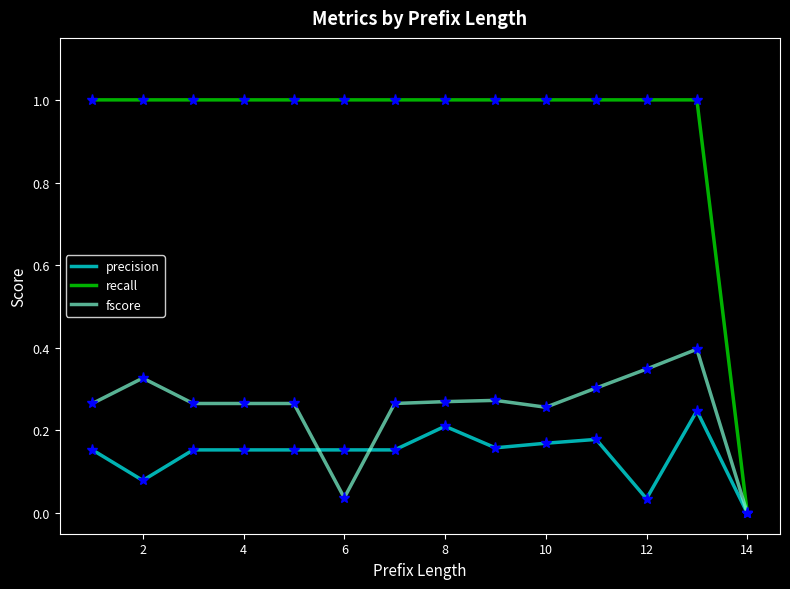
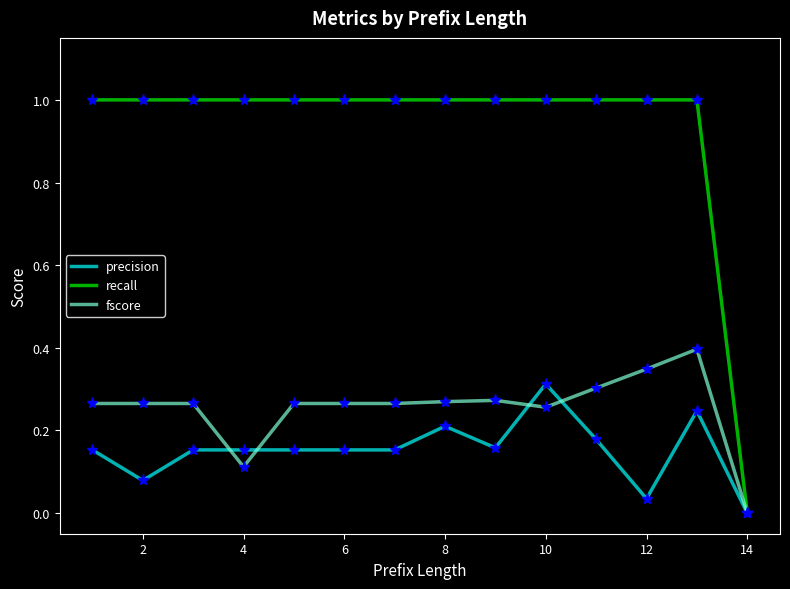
  {
    "precision": {
      "2": 0.08,
      "4": 0.15,
      "6": 0.15,
      "8": 0.21,
-     "10": 0.17,
+     "10": 0.31,
      "12": 0.03
    },
    "recall": {
      "2": 1.00,
      "4": 1.00,
      "6": 1.00,
      "8": 1.00,
      "10": 1.00,
      "12": 1.00
    },
    "fscore": {
-     "2": 0.33,
-     "4": 0.27,
-     "6": 0.04,
+     "2": 0.27,
+     "4": 0.11,
+     "6": 0.27,
      "8": 0.27,
      "10": 0.26,
      "12": 0.35
    }
  }
